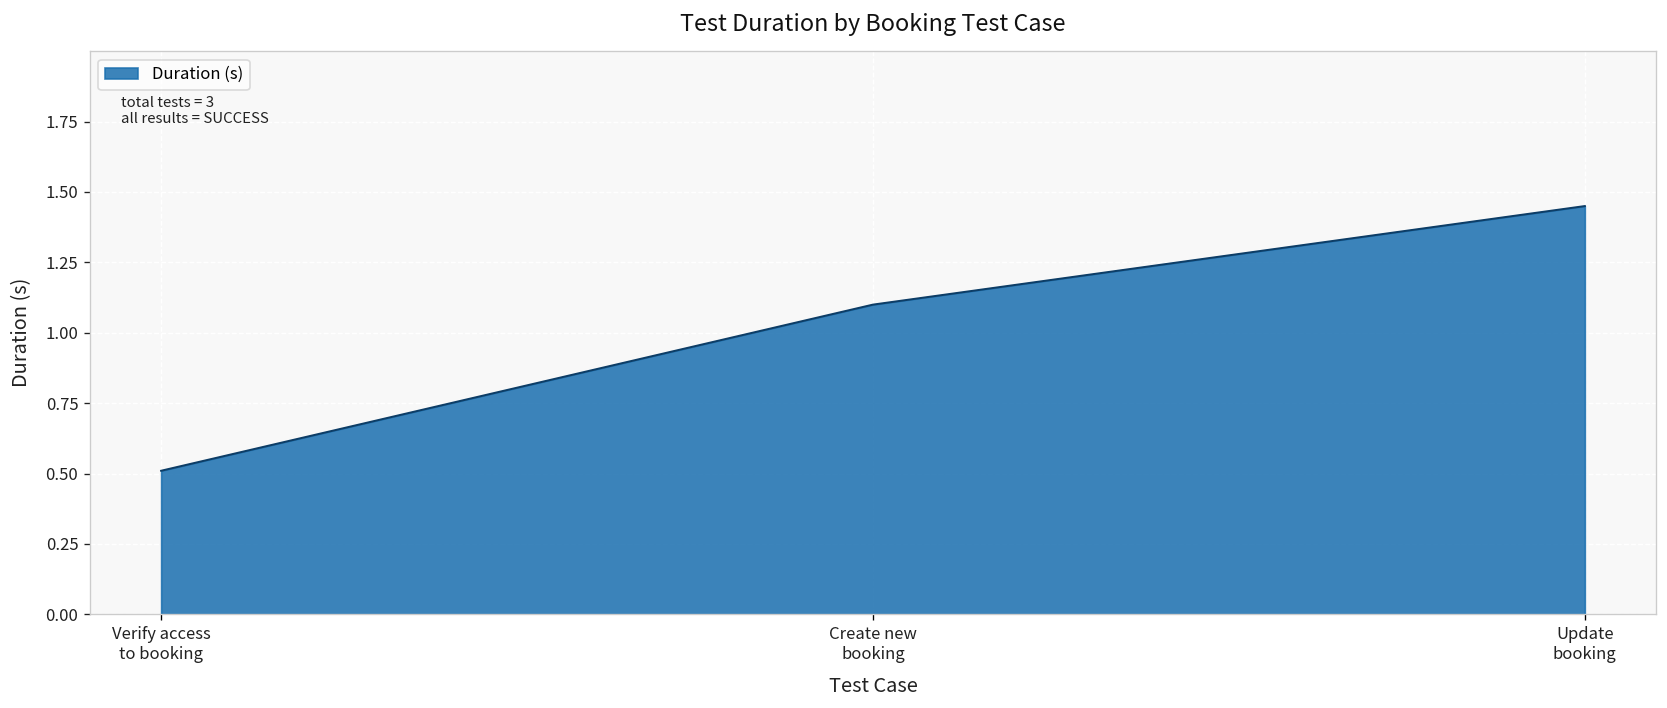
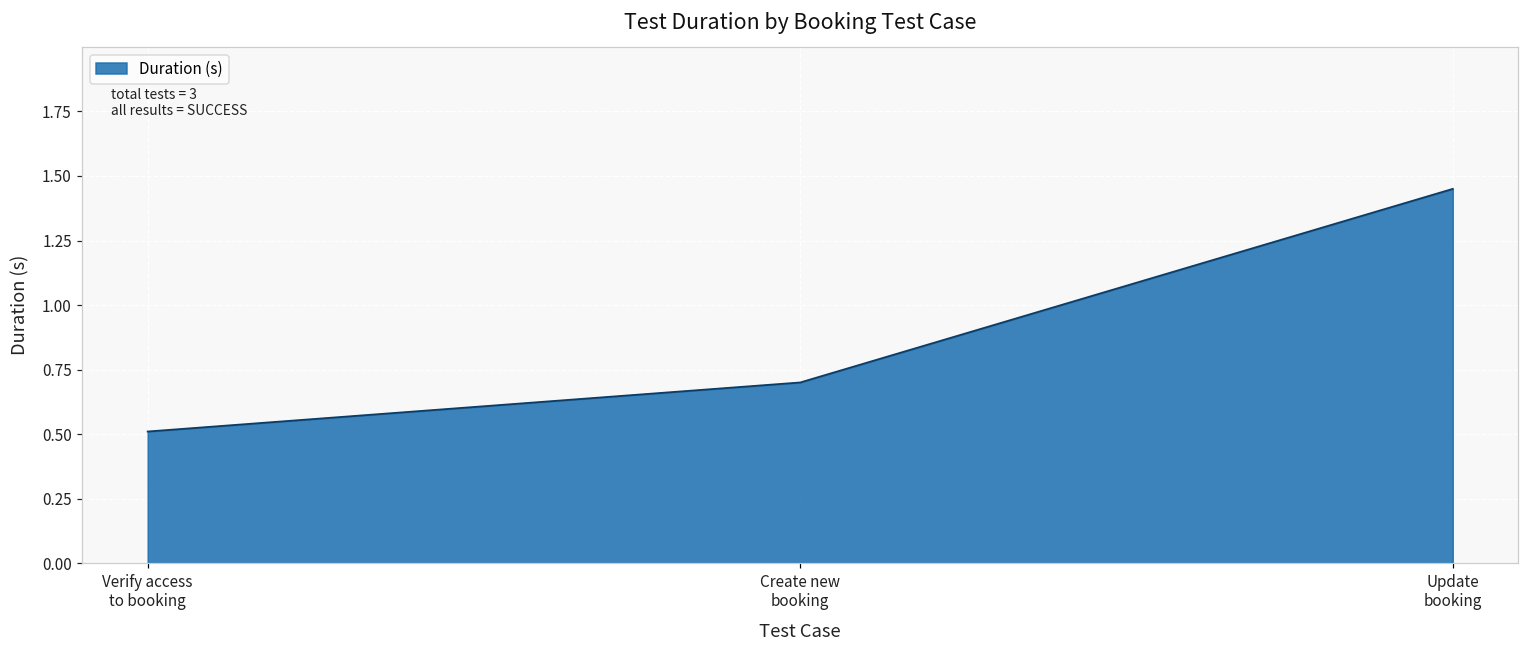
  {
    "Verify access to booking": 0.5,
-   "Create new booking": 1.1,
+   "Create new booking": 0.7,
    "Update booking": 1.45
  }
